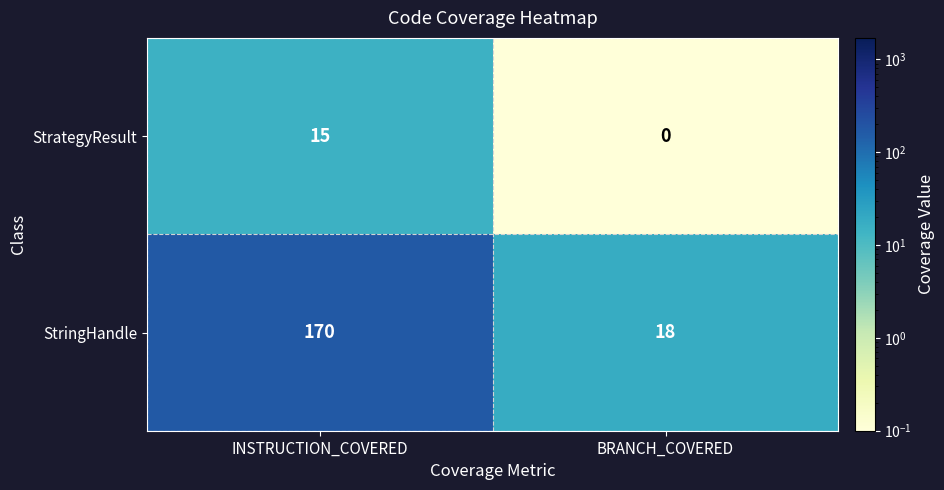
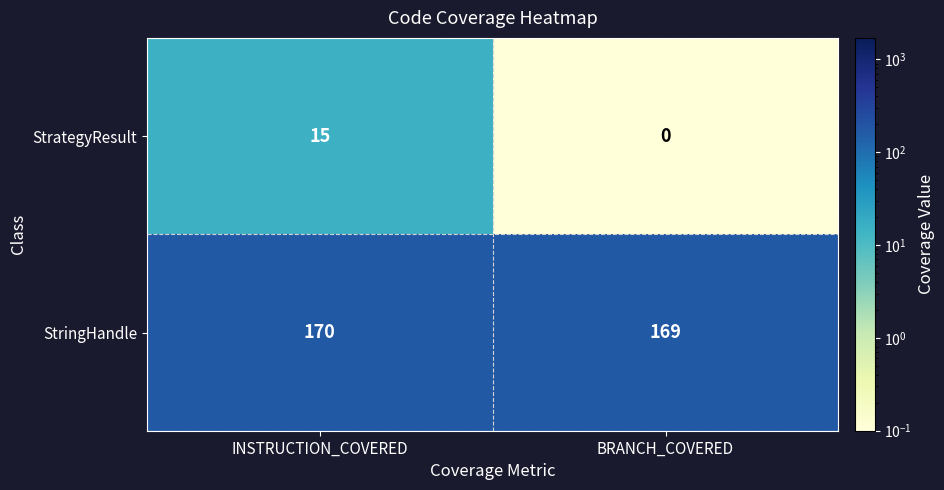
  {
    "StrategyResult": {
      "INSTRUCTION_COVERED": 15,
      "BRANCH_COVERED": 0
    },
    "StringHandle": {
      "INSTRUCTION_COVERED": 170,
-     "BRANCH_COVERED": 18
+     "BRANCH_COVERED": 169
    }
  }
